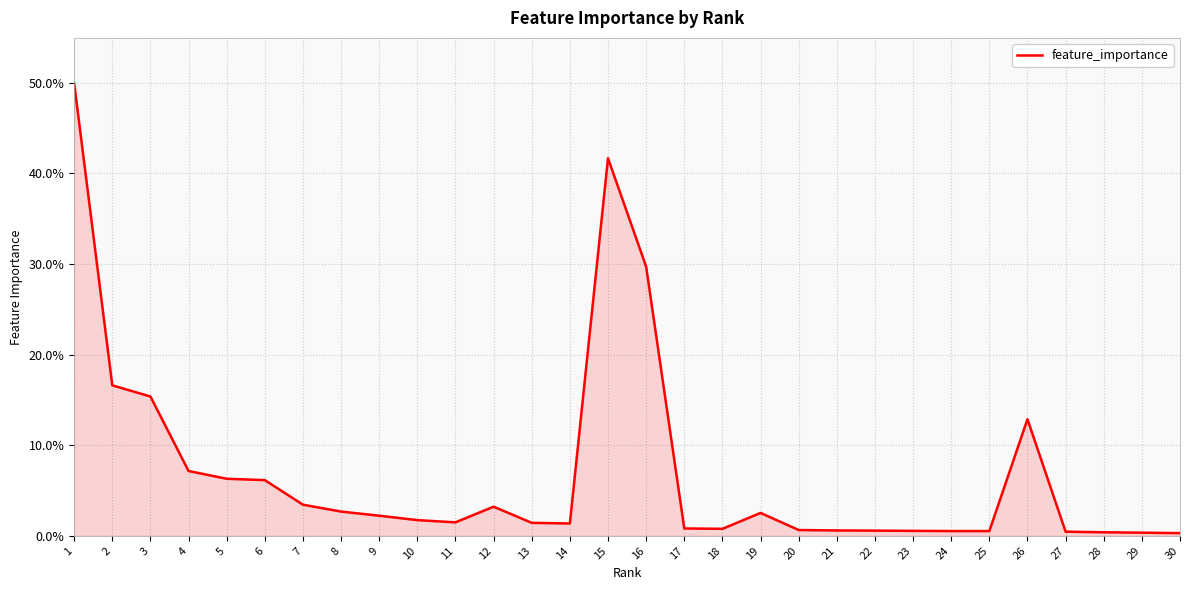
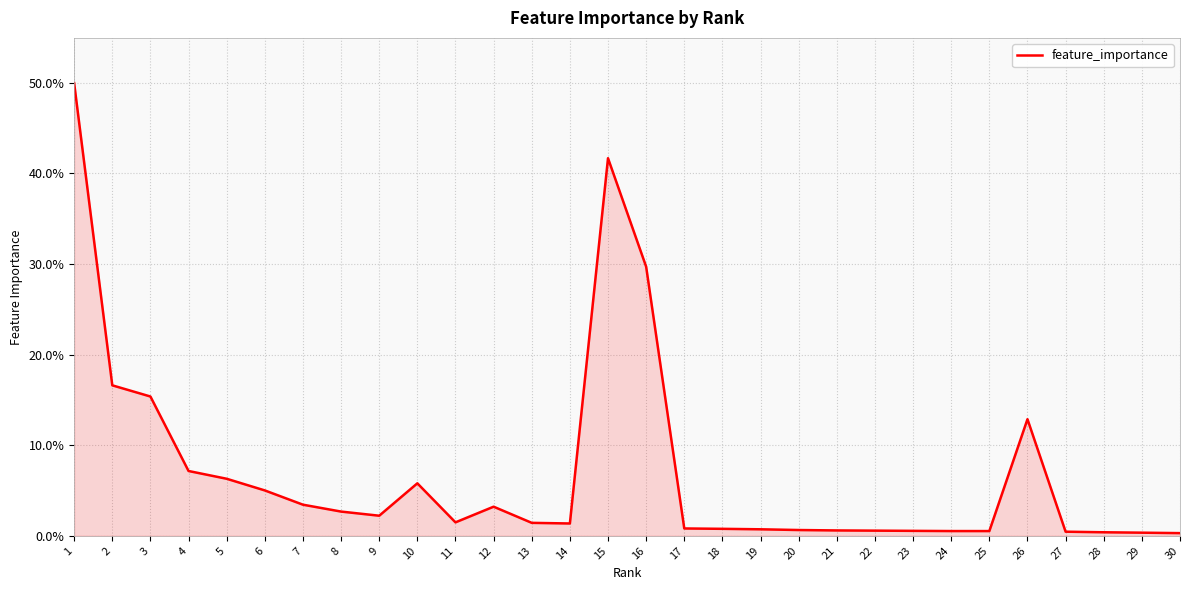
  {
    "1": "50%",
    "2": "17%",
    "3": "15%",
    "4": "7%",
    "5": "6%",
-   "6": "6%",
+   "6": "5%",
    "7": "3%",
    "8": "3%",
    "9": "2%",
-   "10": "2%",
+   "10": "6%",
    "11": "1%",
    "12": "3%",
    "13": "1%",
    "14": "1%",
    "15": "42%",
    "16": "30%",
    "17": "1%",
    "18": "1%",
-   "19": "3%",
+   "19": "1%",
    "20": "1%",
    "21": "1%",
    "22": "1%",
    "23": "1%",
    "24": "1%",
    "25": "1%",
    "26": "13%",
    "27": "0%",
    "28": "0%",
    "29": "0%",
    "30": "0%"
  }
